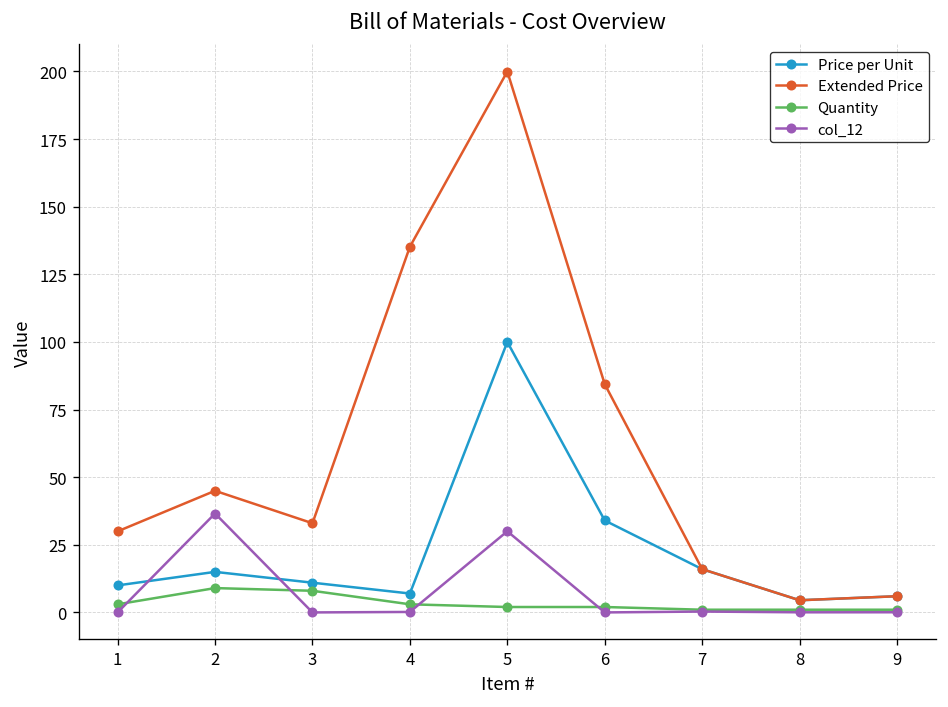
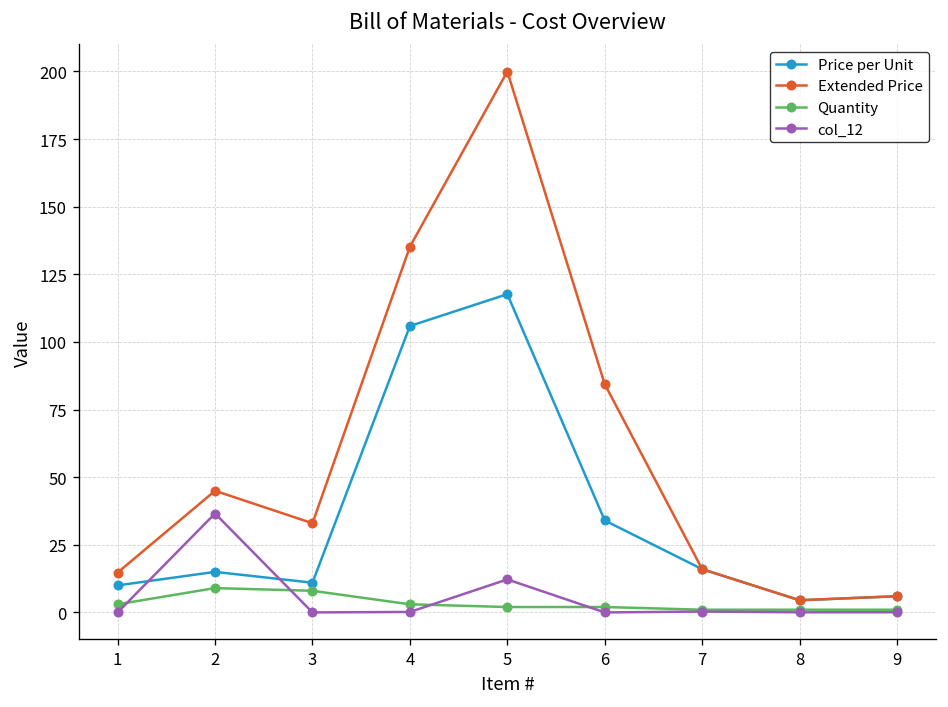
  {
    "Price per Unit": {
      "1": 10,
      "2": 15,
      "3": 11,
-     "4": 7,
-     "5": 100,
+     "4": 106,
+     "5": 118,
      "6": 34
    },
    "Extended Price": {
-     "1": 30,
+     "1": 15,
      "2": 45,
      "3": 33,
      "4": 135,
      "5": 200,
      "6": 84
    },
    "Quantity": {
      "1": 3,
      "2": 9,
      "3": 8,
      "4": 3,
      "5": 2,
      "6": 2
    },
    "col_12": {
      "1": 0,
      "2": 37,
      "3": 0,
      "4": 0,
-     "5": 30,
+     "5": 12,
      "6": 0
    }
  }
